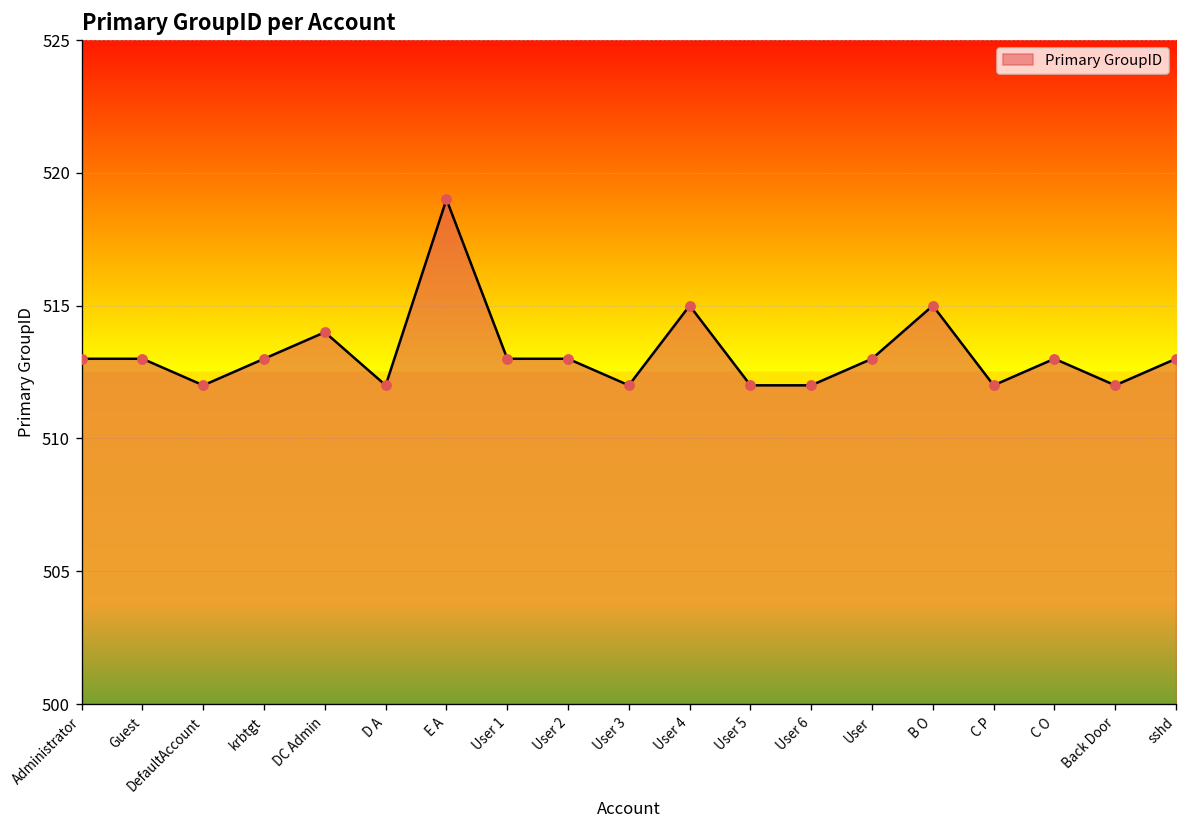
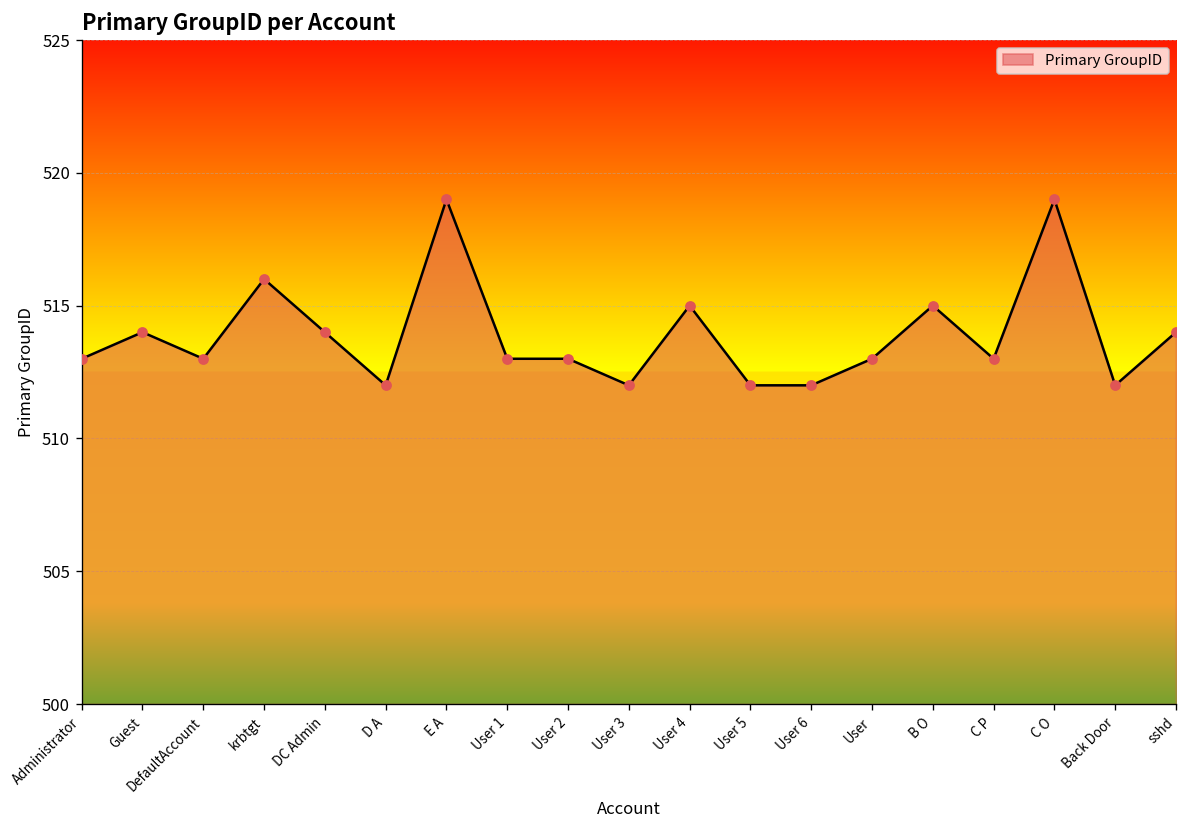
  {
    "Administrator": 513,
-   "Guest": 513,
-   "DefaultAccount": 512,
-   "krbtgt": 513,
+   "Guest": 514,
+   "DefaultAccount": 513,
+   "krbtgt": 516,
    "DC Admin": 514,
    "D A": 512,
    "E A": 519,
    "User 1": 513,
    "User 2": 513,
    "User 3": 512,
    "User 4": 515,
    "User 5": 512,
    "User 6": 512,
    "User": 513,
    "B O": 515,
-   "C P": 512,
-   "C O": 513,
+   "C P": 513,
+   "C O": 519,
    "Back Door": 512,
-   "sshd": 513
+   "sshd": 514
  }
